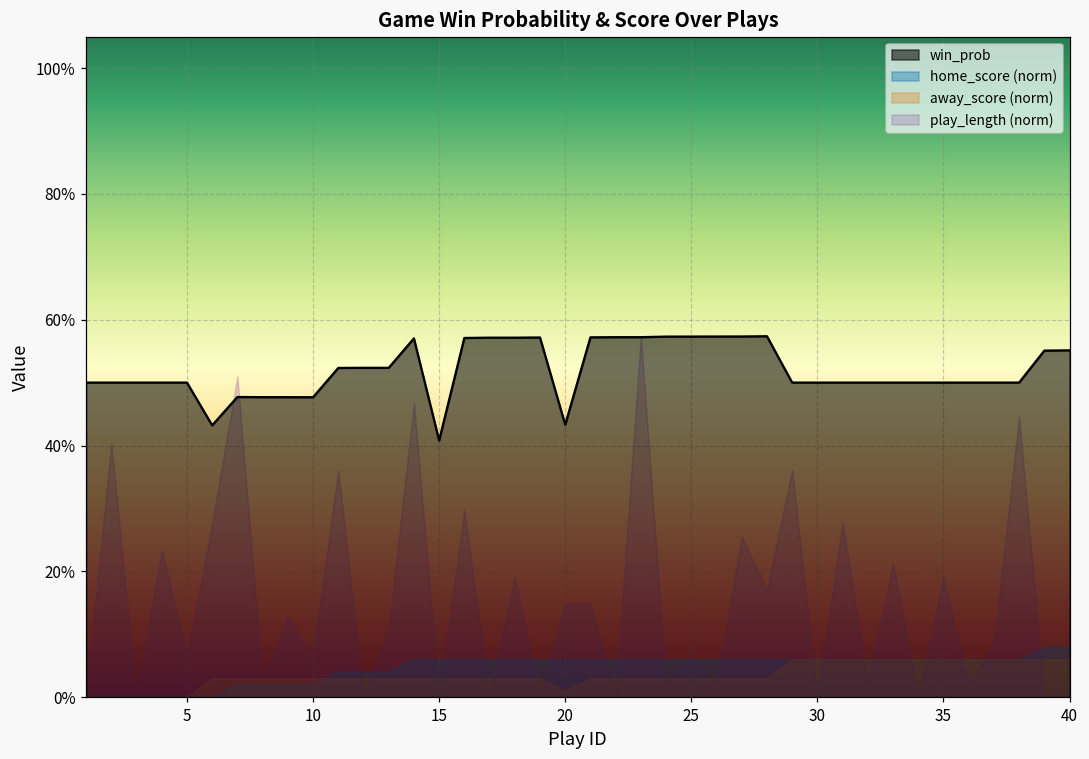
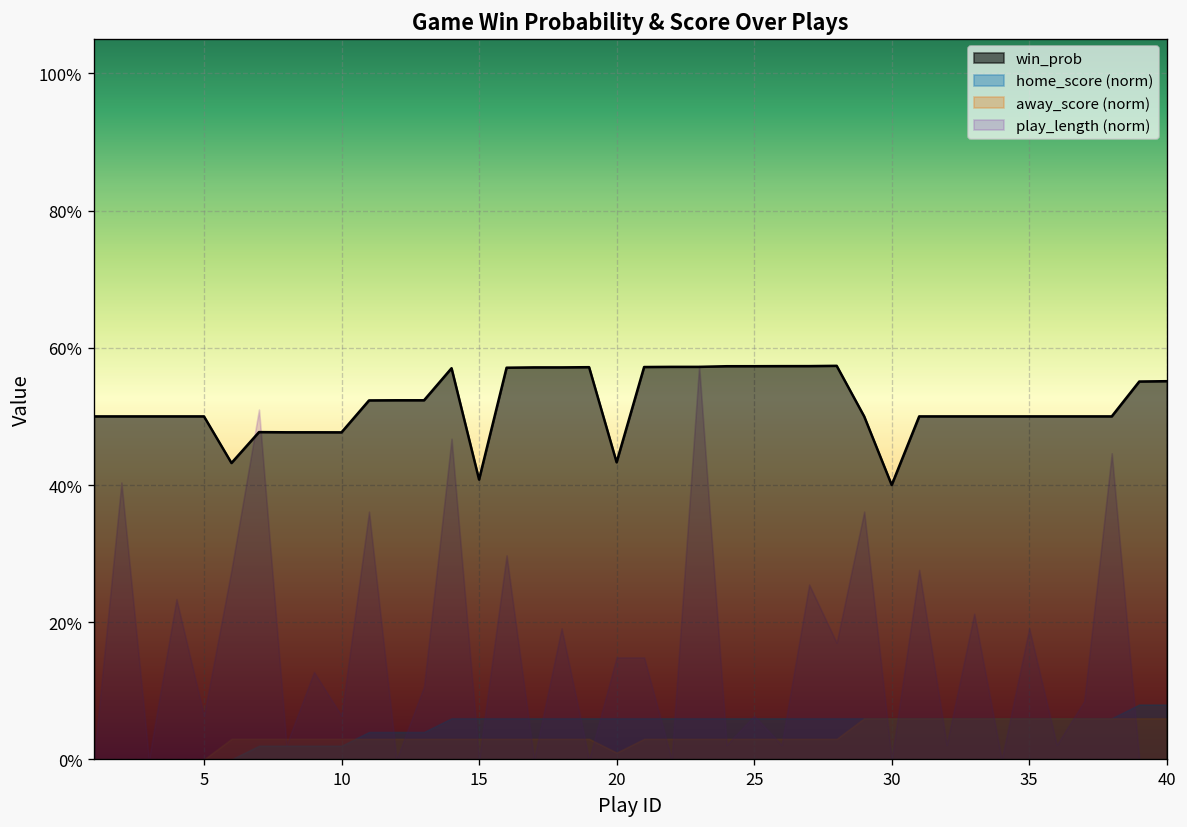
  {
    "win_prob": {
      "5": "50%",
      "10": "48%",
      "15": "41%",
      "20": "43%",
      "25": "57%",
-     "30": "50%",
+     "30": "40%",
      "35": "50%",
      "40": "55%"
    },
    "home_score (norm)": {
      "10": "2%",
      "15": "6%",
      "20": "6%",
      "40": "8%"
    },
    "away_score (norm)": {
      "10": "3%",
      "15": "3%",
      "20": "1%",
      "25": "3%",
      "40": "6%"
    },
    "play_length (norm)": {
      "5": "6%",
      "10": "6%",
      "15": "0%",
      "20": "15%",
      "30": "0%",
      "35": "19%",
      "40": "0%"
    }
  }
